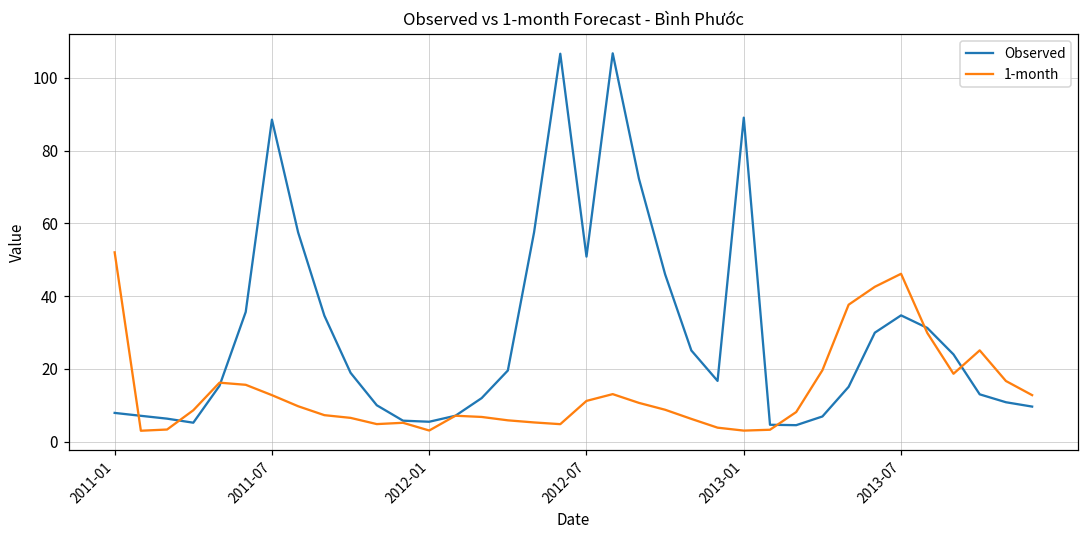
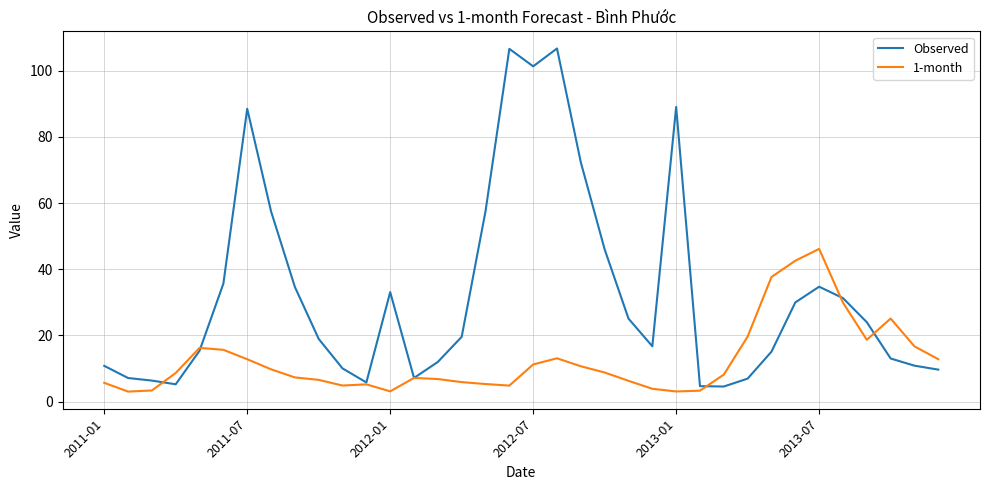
  {
    "Observed": {
-     "2011-01": 8,
+     "2011-01": 11,
      "2011-07": 88,
-     "2012-01": 6,
-     "2012-07": 51,
+     "2012-01": 33,
+     "2012-07": 101,
      "2013-01": 89,
      "2013-07": 35
    },
    "1-month": {
-     "2011-01": 52,
+     "2011-01": 6,
      "2011-07": 13,
      "2012-01": 3,
      "2012-07": 11,
      "2013-01": 3,
      "2013-07": 46
    }
  }
